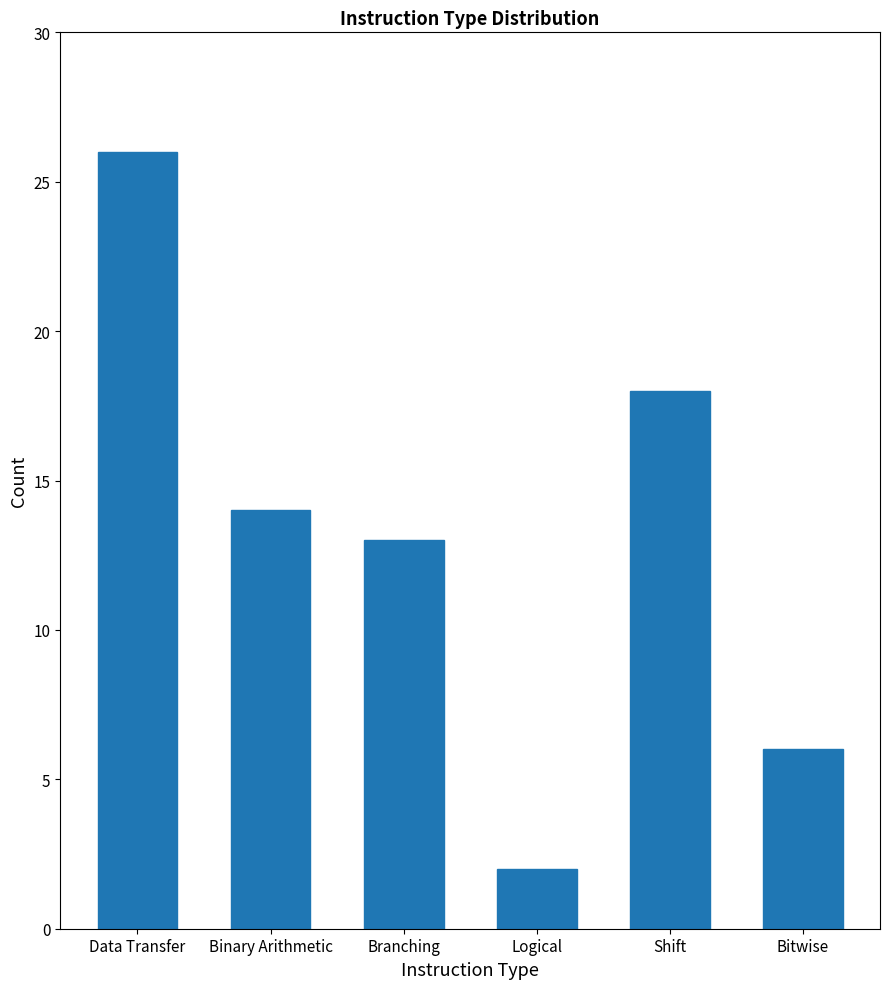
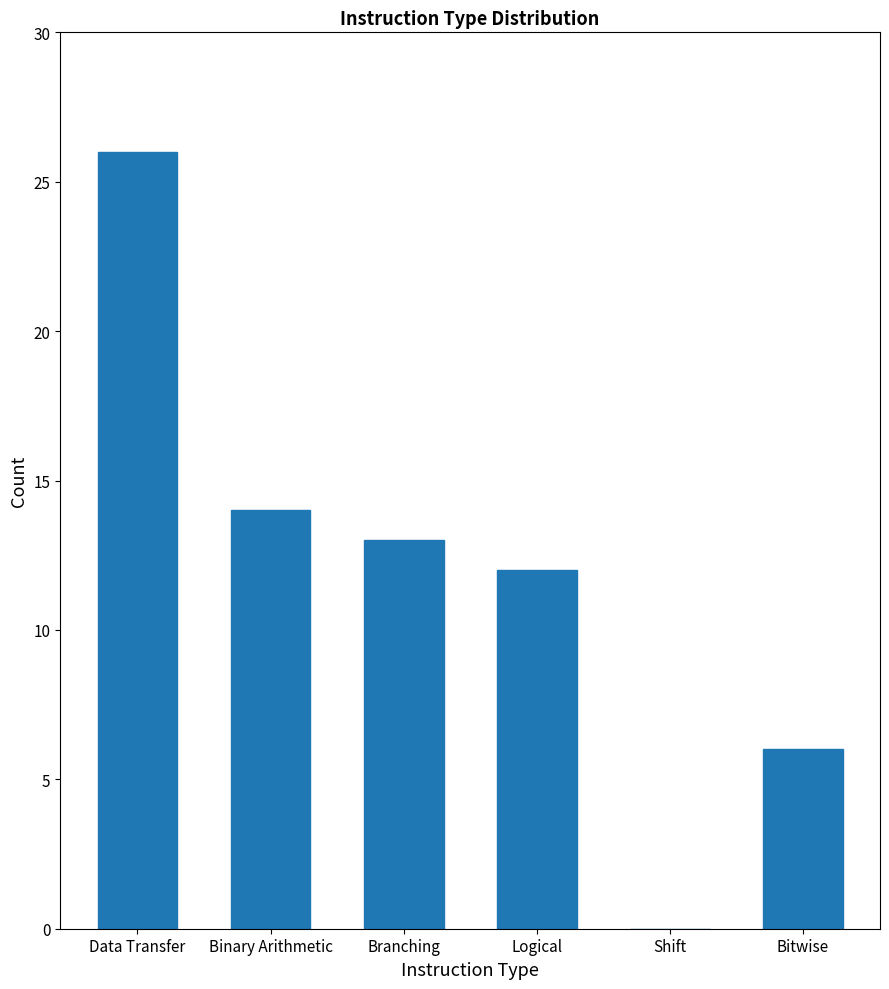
  {
    "Data Transfer": 26,
    "Binary Arithmetic": 14,
    "Branching": 13,
-   "Logical": 2,
-   "Shift": 18,
+   "Logical": 12,
+   "Shift": 0,
    "Bitwise": 6
  }
